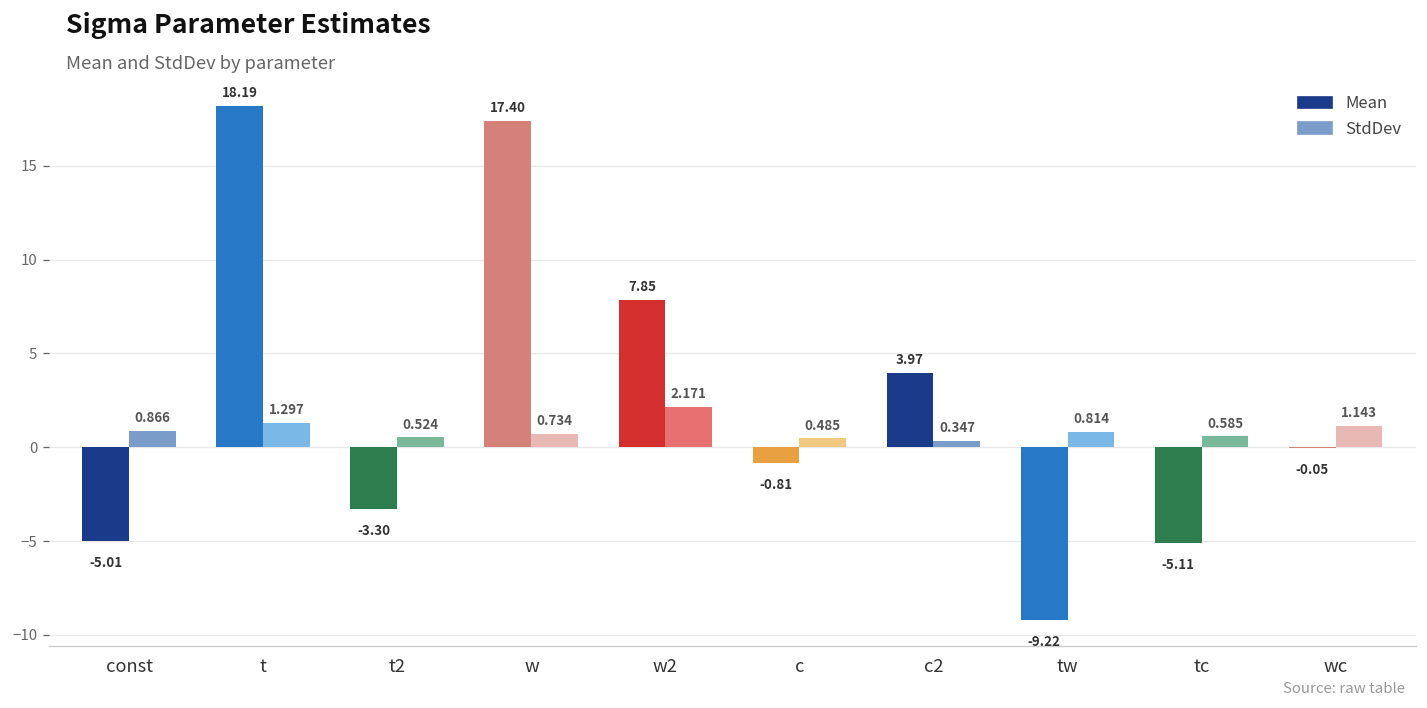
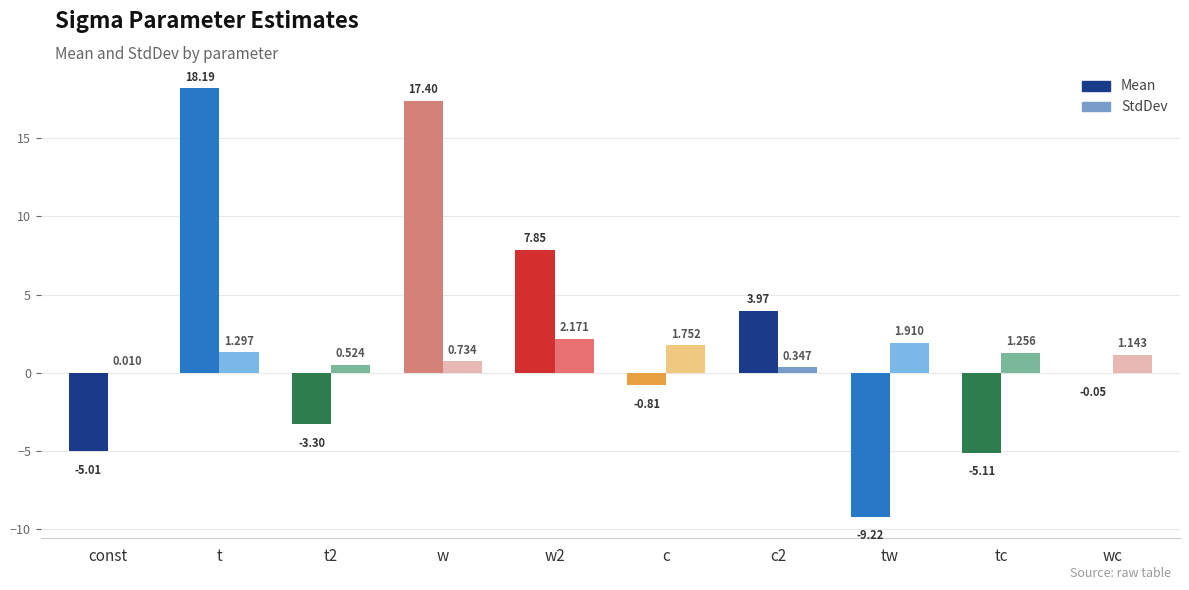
  {
    "Mean": {
      "const": -5.01,
      "t": 18.19,
      "t2": -3.30,
      "w": 17.40,
      "w2": 7.85,
      "c": -0.81,
      "c2": 3.97,
      "tw": -9.22,
      "tc": -5.11,
      "wc": -0.05
    },
    "StdDev": {
-     "const": 0.866,
+     "const": 0.010,
      "t": 1.297,
      "t2": 0.524,
      "w": 0.734,
      "w2": 2.171,
-     "c": 0.485,
+     "c": 1.752,
      "c2": 0.347,
-     "tw": 0.814,
-     "tc": 0.585,
+     "tw": 1.910,
+     "tc": 1.256,
      "wc": 1.143
    }
  }
